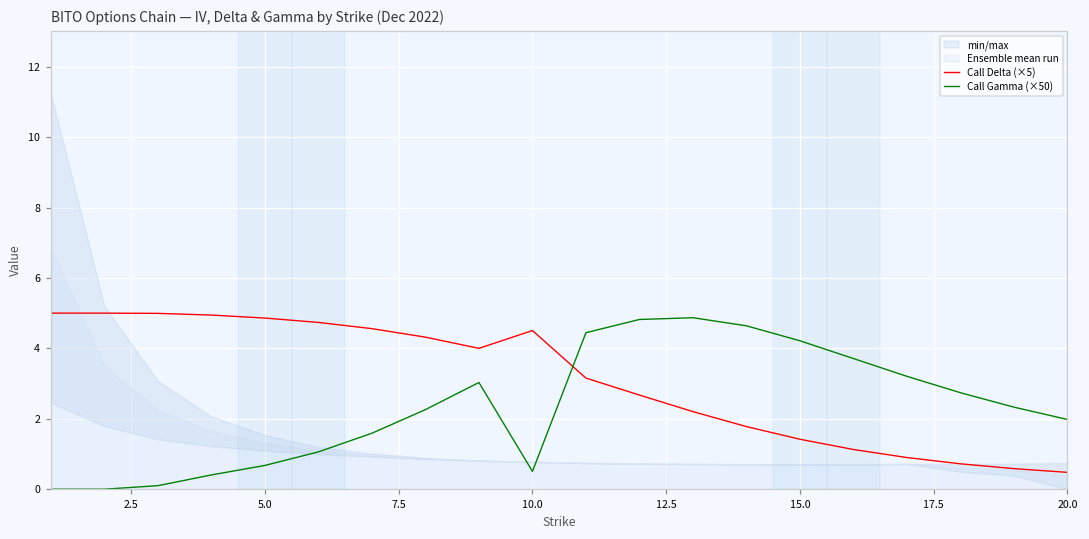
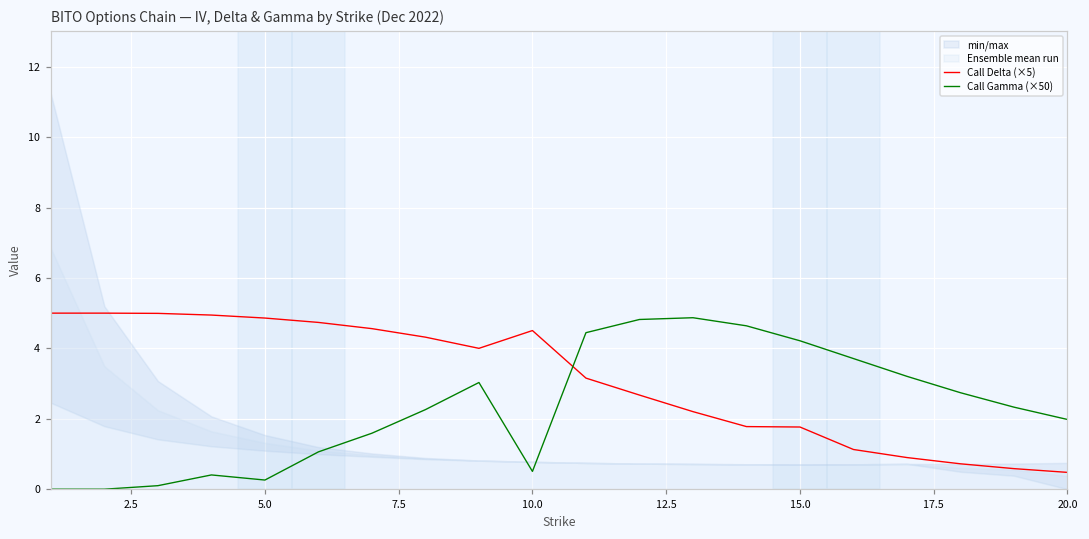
  {
    "Call Delta (×5)": {
      "5.0": 4.9,
      "10.0": 4.5,
-     "15.0": 1.4,
+     "15.0": 1.8,
      "20.0": 0.5
    },
    "Call Gamma (×50)": {
-     "5.0": 0.7,
+     "5.0": 0.3,
      "10.0": 0.5,
      "15.0": 4.2,
      "20.0": 2.0
    }
  }
